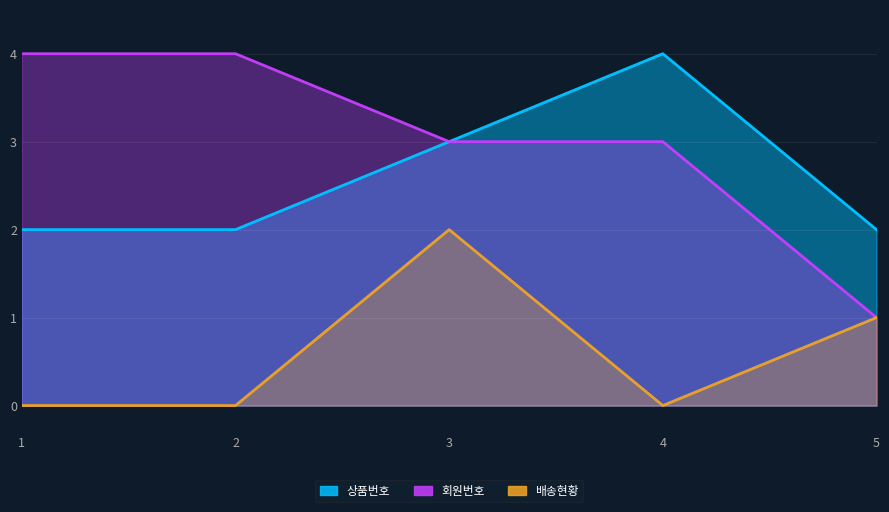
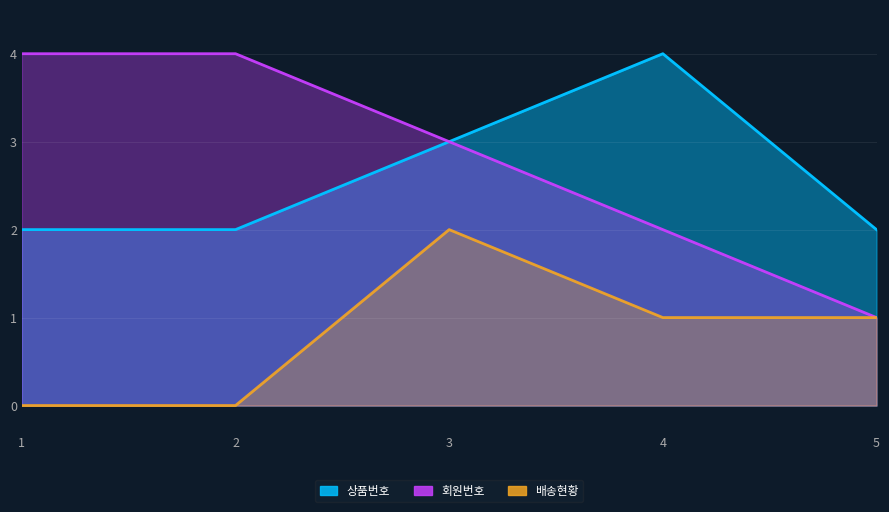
  {
    "상품번호": {
      "1": 2,
      "2": 2,
      "4": 4,
      "5": 2
    },
    "회원번호": {
      "1": 4,
      "2": 4,
-     "4": 3
+     "4": 2
    },
    "배송현황": {
      "1": 0,
      "2": 0,
      "3": 2,
-     "4": 0
+     "4": 1
    }
  }
